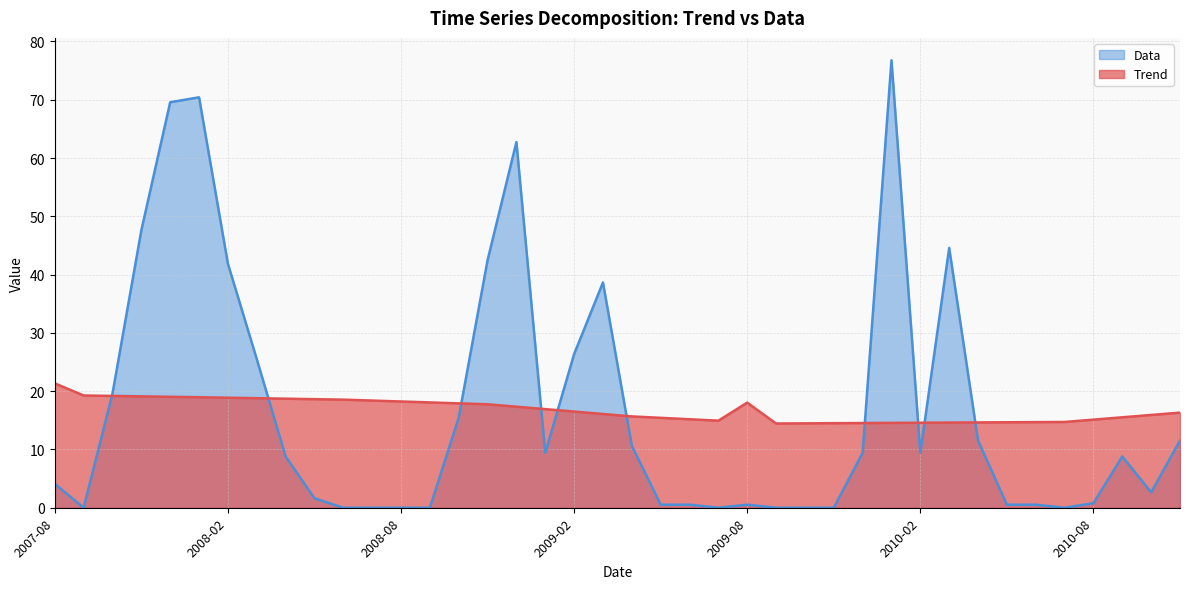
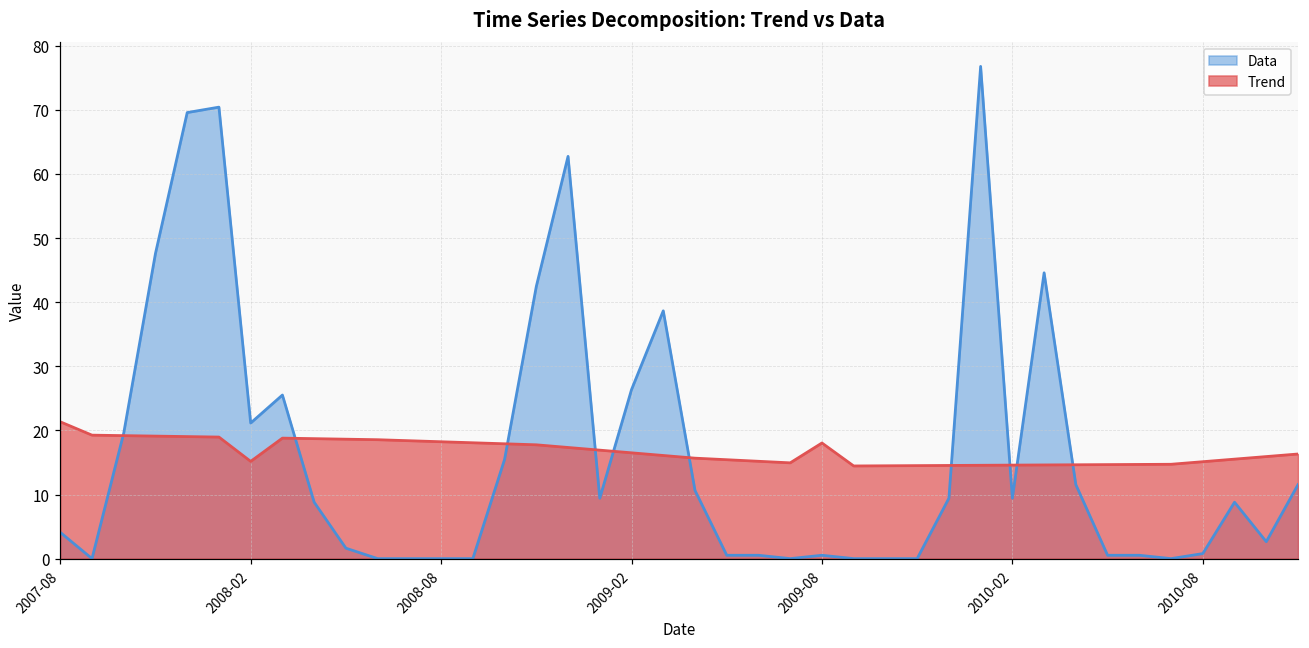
  {
    "Data": {
      "2007-08": 4,
-     "2008-02": 42,
+     "2008-02": 21,
      "2008-08": 0,
      "2009-02": 26,
      "2009-08": 1,
      "2010-02": 9,
      "2010-08": 1
    },
    "Trend": {
      "2007-08": 21,
-     "2008-02": 19,
+     "2008-02": 15,
      "2008-08": 18,
      "2009-02": 17,
      "2009-08": 18,
      "2010-02": 15,
      "2010-08": 15
    }
  }
